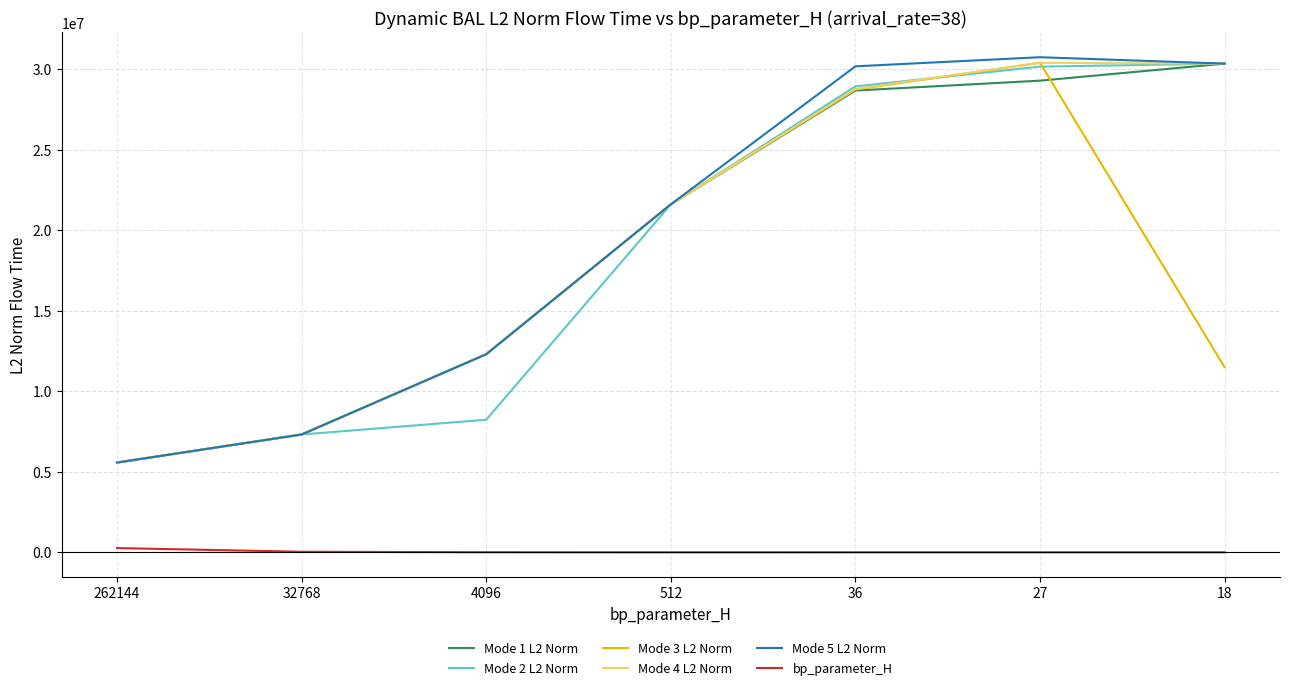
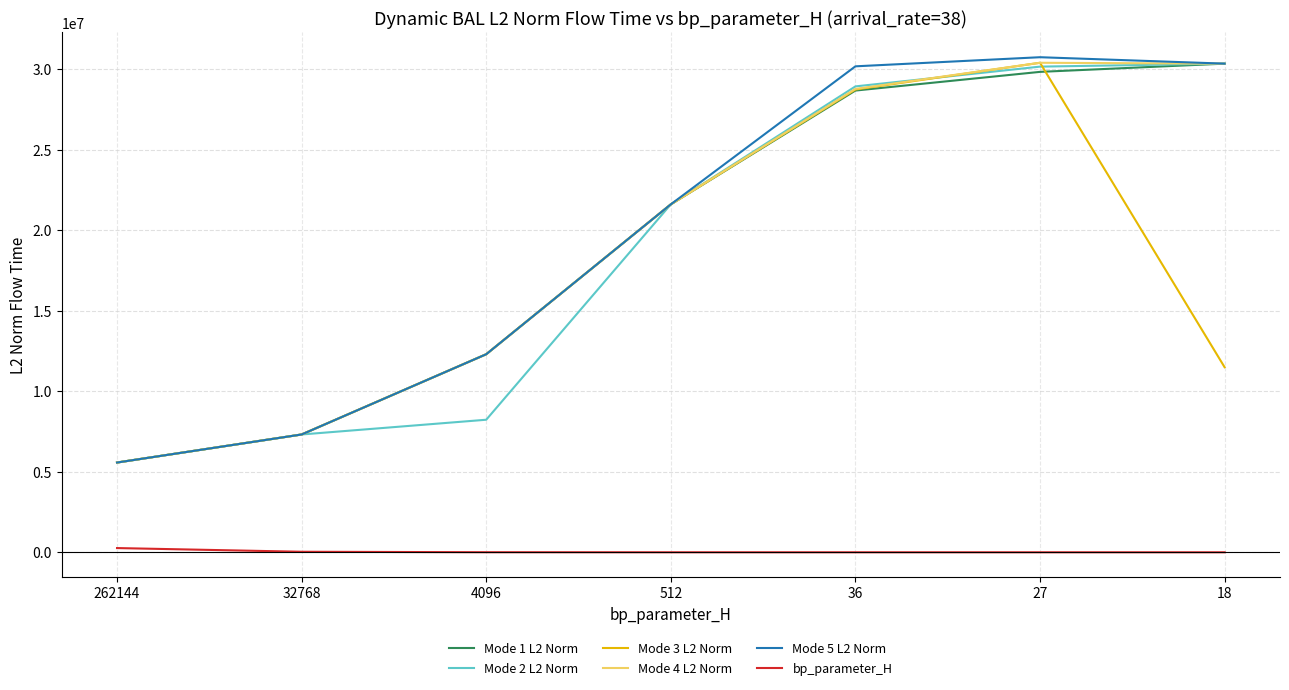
  {
    "Mode 1 L2 Norm": {
-     "27": 29300000
+     "27": 29800000
    },
    "Mode 2 L2 Norm": {
      "4096": 8200000,
      "27": 30100000
    },
    "Mode 3 L2 Norm": {
      "18": 11500000
    },
    "Mode 5 L2 Norm": {
      "36": 30200000,
      "27": 30700000
    },
    "bp_parameter_H": {
      "262144": 300000,
      "32768": 0,
      "4096": 0,
      "512": 0,
      "36": 0,
      "27": 0,
      "18": 0
    }
  }
